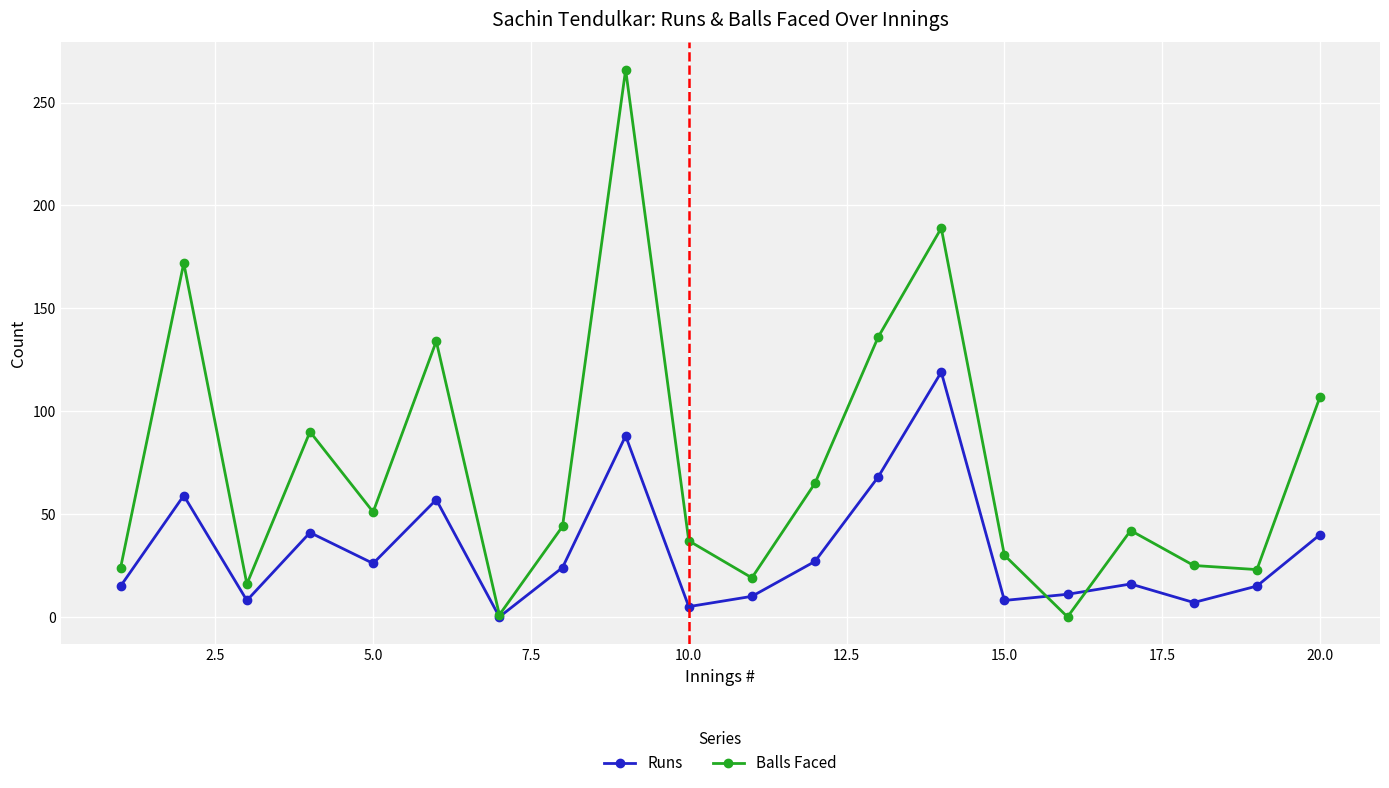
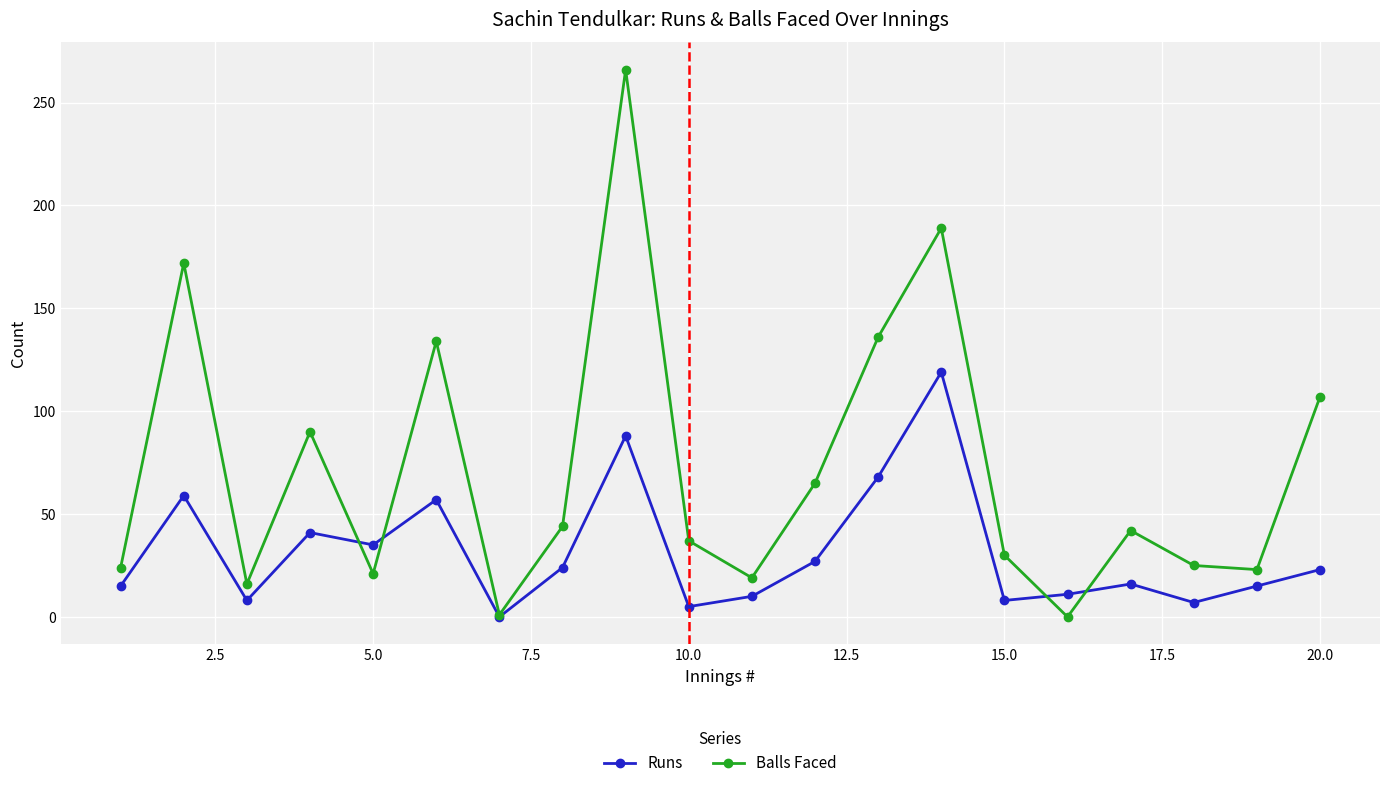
  {
    "Runs": {
-     "5.0": 26,
+     "5.0": 35,
      "10.0": 5,
      "15.0": 8,
-     "20.0": 40
+     "20.0": 23
    },
    "Balls Faced": {
-     "5.0": 51,
+     "5.0": 21,
      "10.0": 37,
      "15.0": 30,
      "20.0": 107
    }
  }
